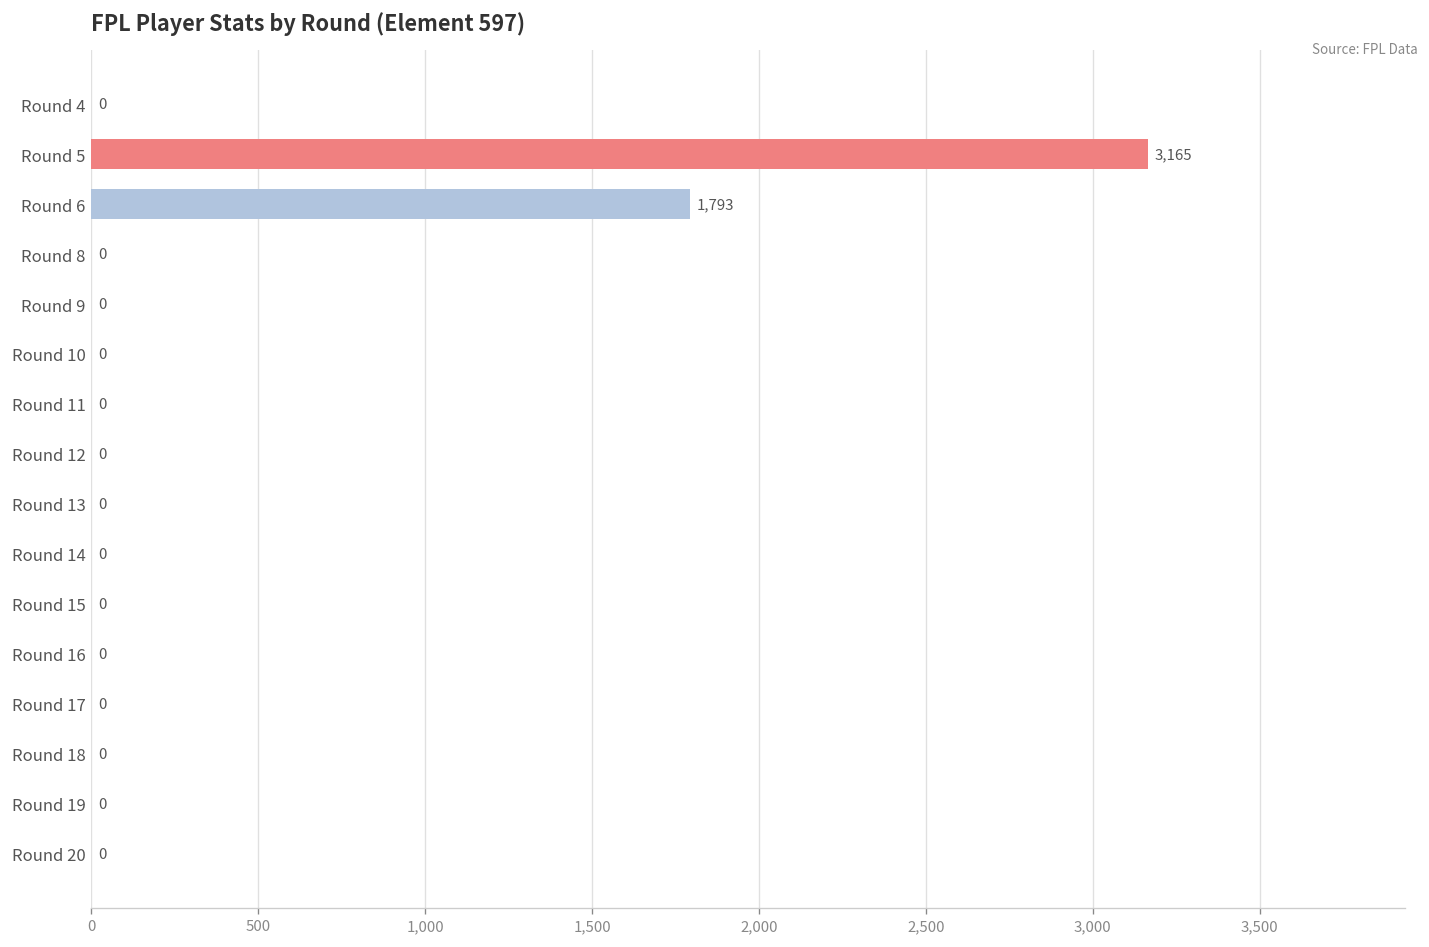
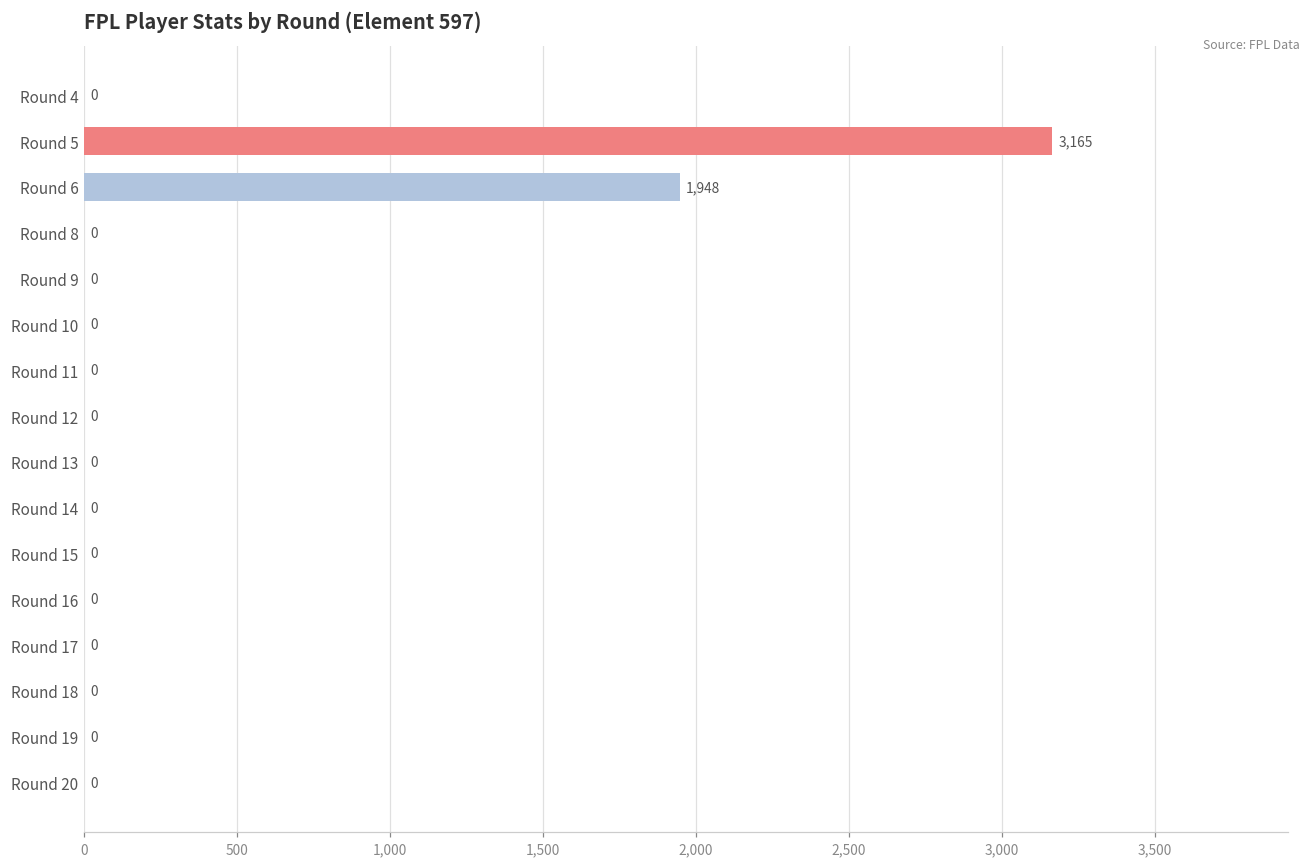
  {
    "Round 4": "0",
    "Round 5": "3,165",
-   "Round 6": "1,793",
+   "Round 6": "1,948",
    "Round 8": "0",
    "Round 9": "0",
    "Round 10": "0",
    "Round 11": "0",
    "Round 12": "0",
    "Round 13": "0",
    "Round 14": "0",
    "Round 15": "0",
    "Round 16": "0",
    "Round 17": "0",
    "Round 18": "0",
    "Round 19": "0",
    "Round 20": "0"
  }
